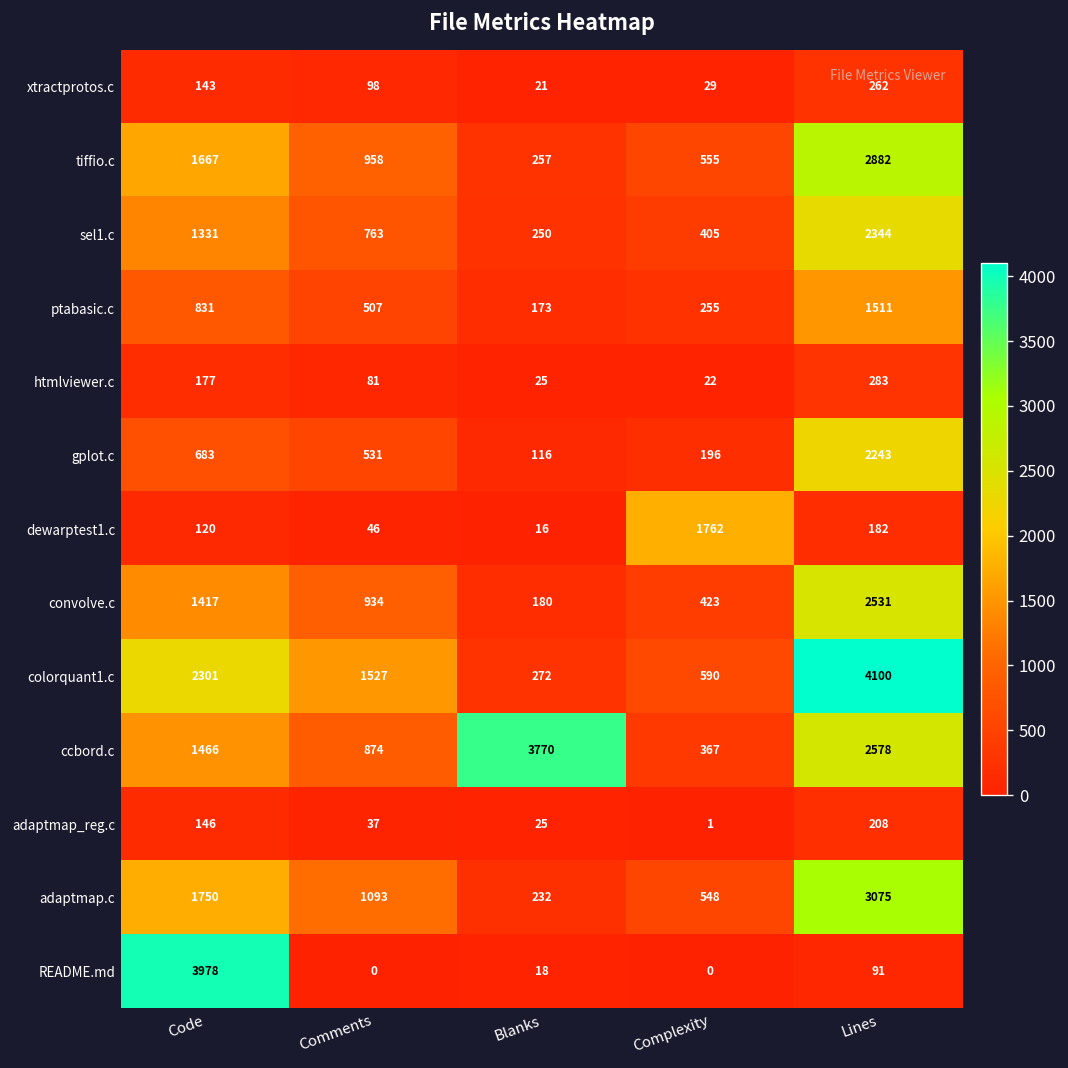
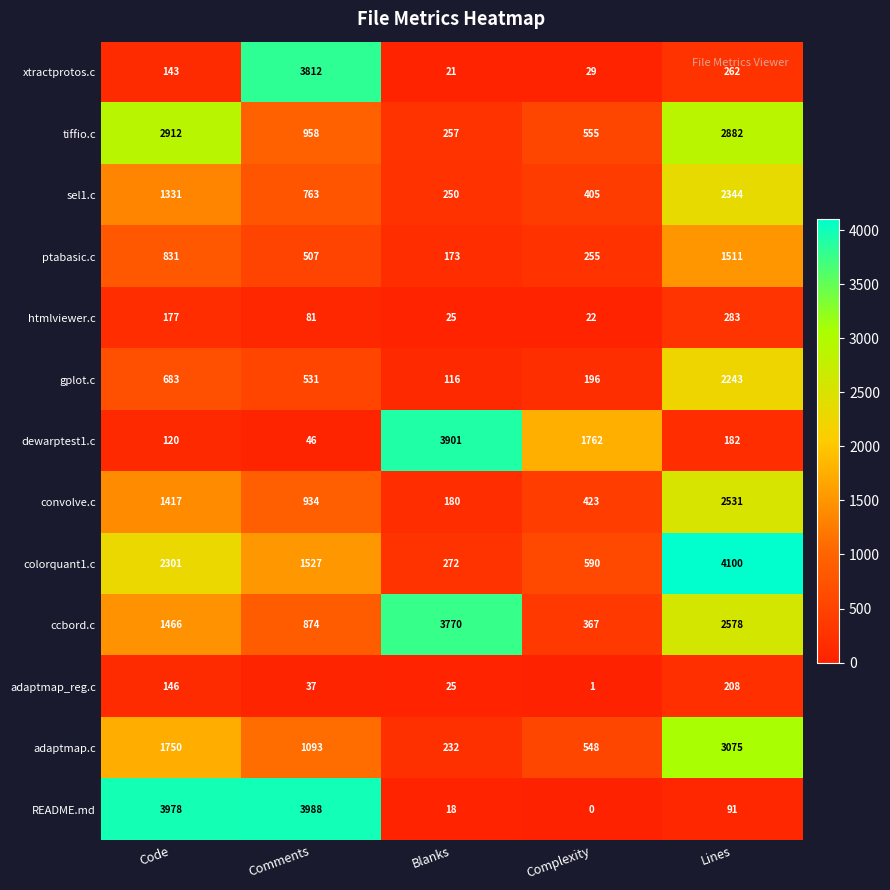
  {
    "xtractprotos.c": {
      "Code": 143,
-     "Comments": 98,
+     "Comments": 3812,
      "Blanks": 21,
      "Complexity": 29
    },
    "tiffio.c": {
-     "Code": 1667,
+     "Code": 2912,
      "Comments": 958,
      "Blanks": 257,
      "Complexity": 555,
      "Lines": 2882
    },
    "sel1.c": {
      "Code": 1331,
      "Comments": 763,
      "Blanks": 250,
      "Complexity": 405,
      "Lines": 2344
    },
    "ptabasic.c": {
      "Code": 831,
      "Comments": 507,
      "Blanks": 173,
      "Complexity": 255,
      "Lines": 1511
    },
    "htmlviewer.c": {
      "Code": 177,
      "Comments": 81,
      "Blanks": 25,
      "Complexity": 22,
      "Lines": 283
    },
    "gplot.c": {
      "Code": 683,
      "Comments": 531,
      "Blanks": 116,
      "Complexity": 196,
      "Lines": 2243
    },
    "dewarptest1.c": {
      "Code": 120,
      "Comments": 46,
-     "Blanks": 16,
+     "Blanks": 3901,
      "Complexity": 1762,
      "Lines": 182
    },
    "convolve.c": {
      "Code": 1417,
      "Comments": 934,
      "Blanks": 180,
      "Complexity": 423,
      "Lines": 2531
    },
    "colorquant1.c": {
      "Code": 2301,
      "Comments": 1527,
      "Blanks": 272,
      "Complexity": 590,
      "Lines": 4100
    },
    "ccbord.c": {
      "Code": 1466,
      "Comments": 874,
      "Blanks": 3770,
      "Complexity": 367,
      "Lines": 2578
    },
    "adaptmap_reg.c": {
      "Code": 146,
      "Comments": 37,
      "Blanks": 25,
      "Complexity": 1,
      "Lines": 208
    },
    "adaptmap.c": {
      "Code": 1750,
      "Comments": 1093,
      "Blanks": 232,
      "Complexity": 548,
      "Lines": 3075
    },
    "README.md": {
      "Code": 3978,
-     "Comments": 0,
+     "Comments": 3988,
      "Blanks": 18,
      "Complexity": 0,
      "Lines": 91
    }
  }
